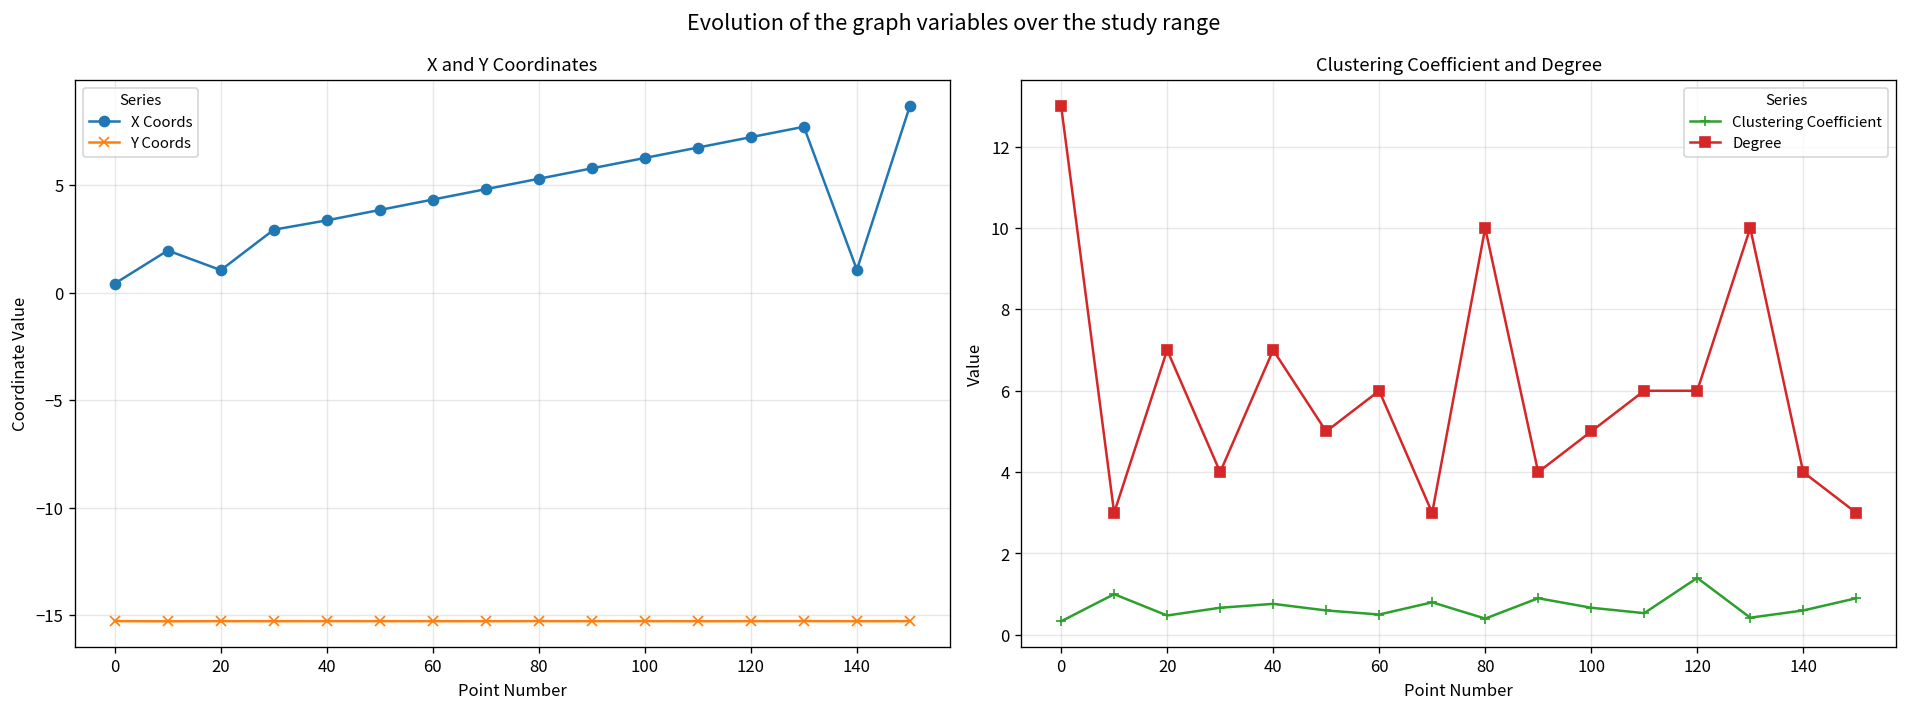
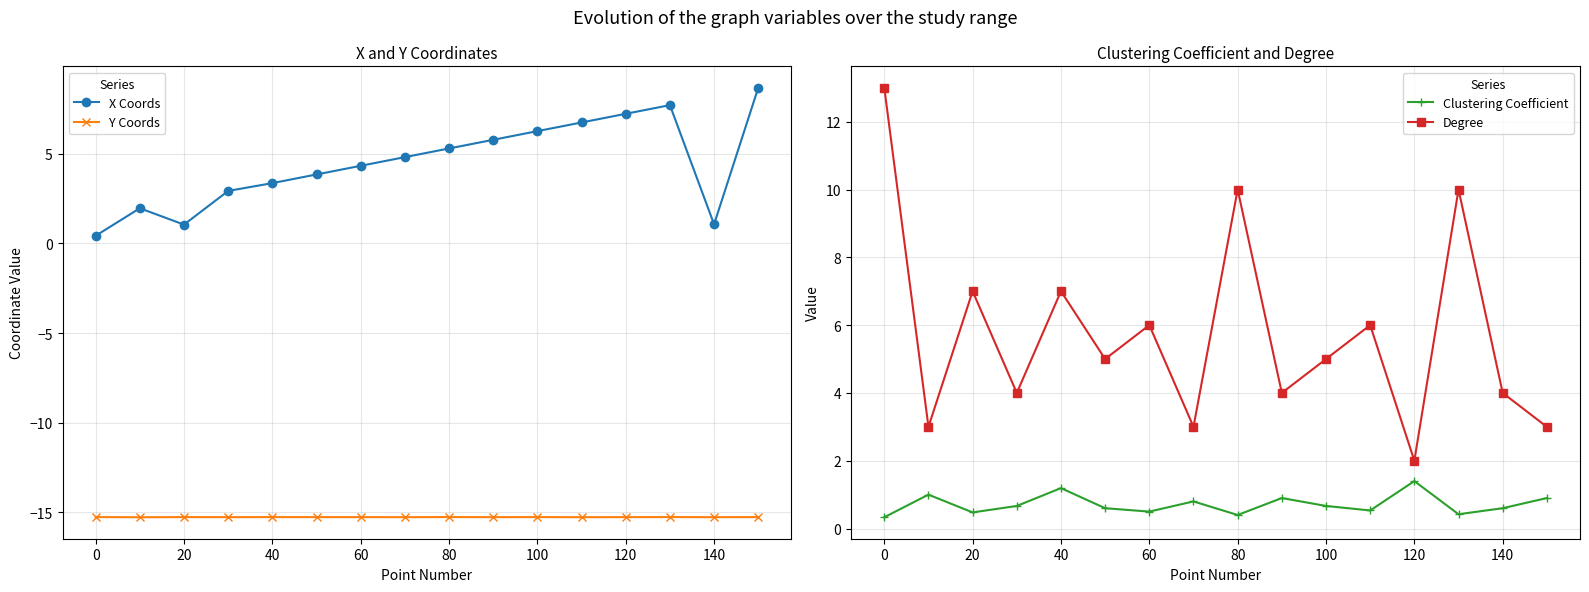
  {
    "X and Y Coordinates": {
      "X Coords": {
        "0": 0.4,
        "20": 1.0,
        "40": 3.4,
        "60": 4.3,
        "80": 5.3,
        "100": 6.3,
        "120": 7.2,
        "140": 1.1
      },
      "Y Coords": {
        "0": -15.3,
        "20": -15.3,
        "40": -15.3,
        "60": -15.3,
        "80": -15.3,
        "100": -15.3,
        "120": -15.3,
        "140": -15.3
      }
    },
    "Clustering Coefficient and Degree": {
      "Clustering Coefficient": {
        "0": 0.3,
        "20": 0.5,
-       "40": 0.8,
+       "40": 1.2,
        "60": 0.5,
        "80": 0.4,
        "100": 0.7,
        "120": 1.4,
        "140": 0.6
      },
      "Degree": {
        "0": 13,
        "20": 7,
        "40": 7,
        "60": 6,
        "80": 10,
        "100": 5,
-       "120": 6,
+       "120": 2,
        "140": 4
      }
    }
  }
